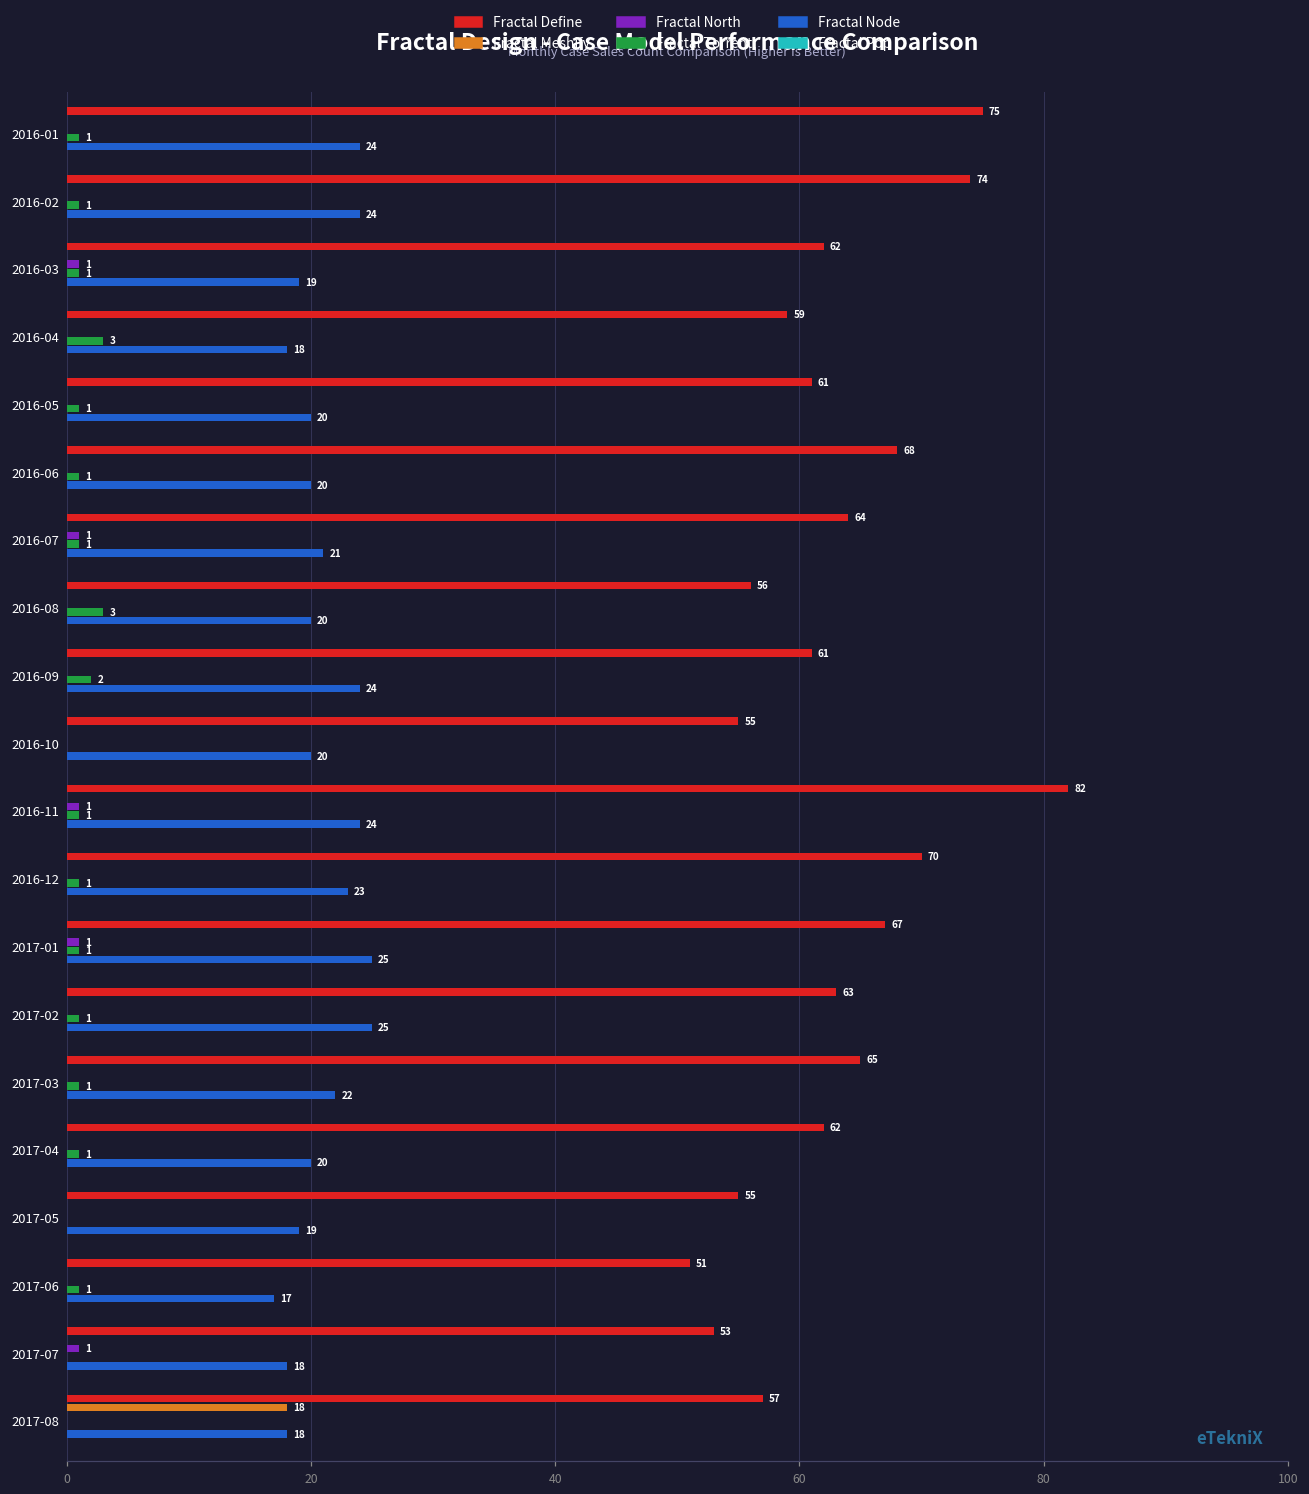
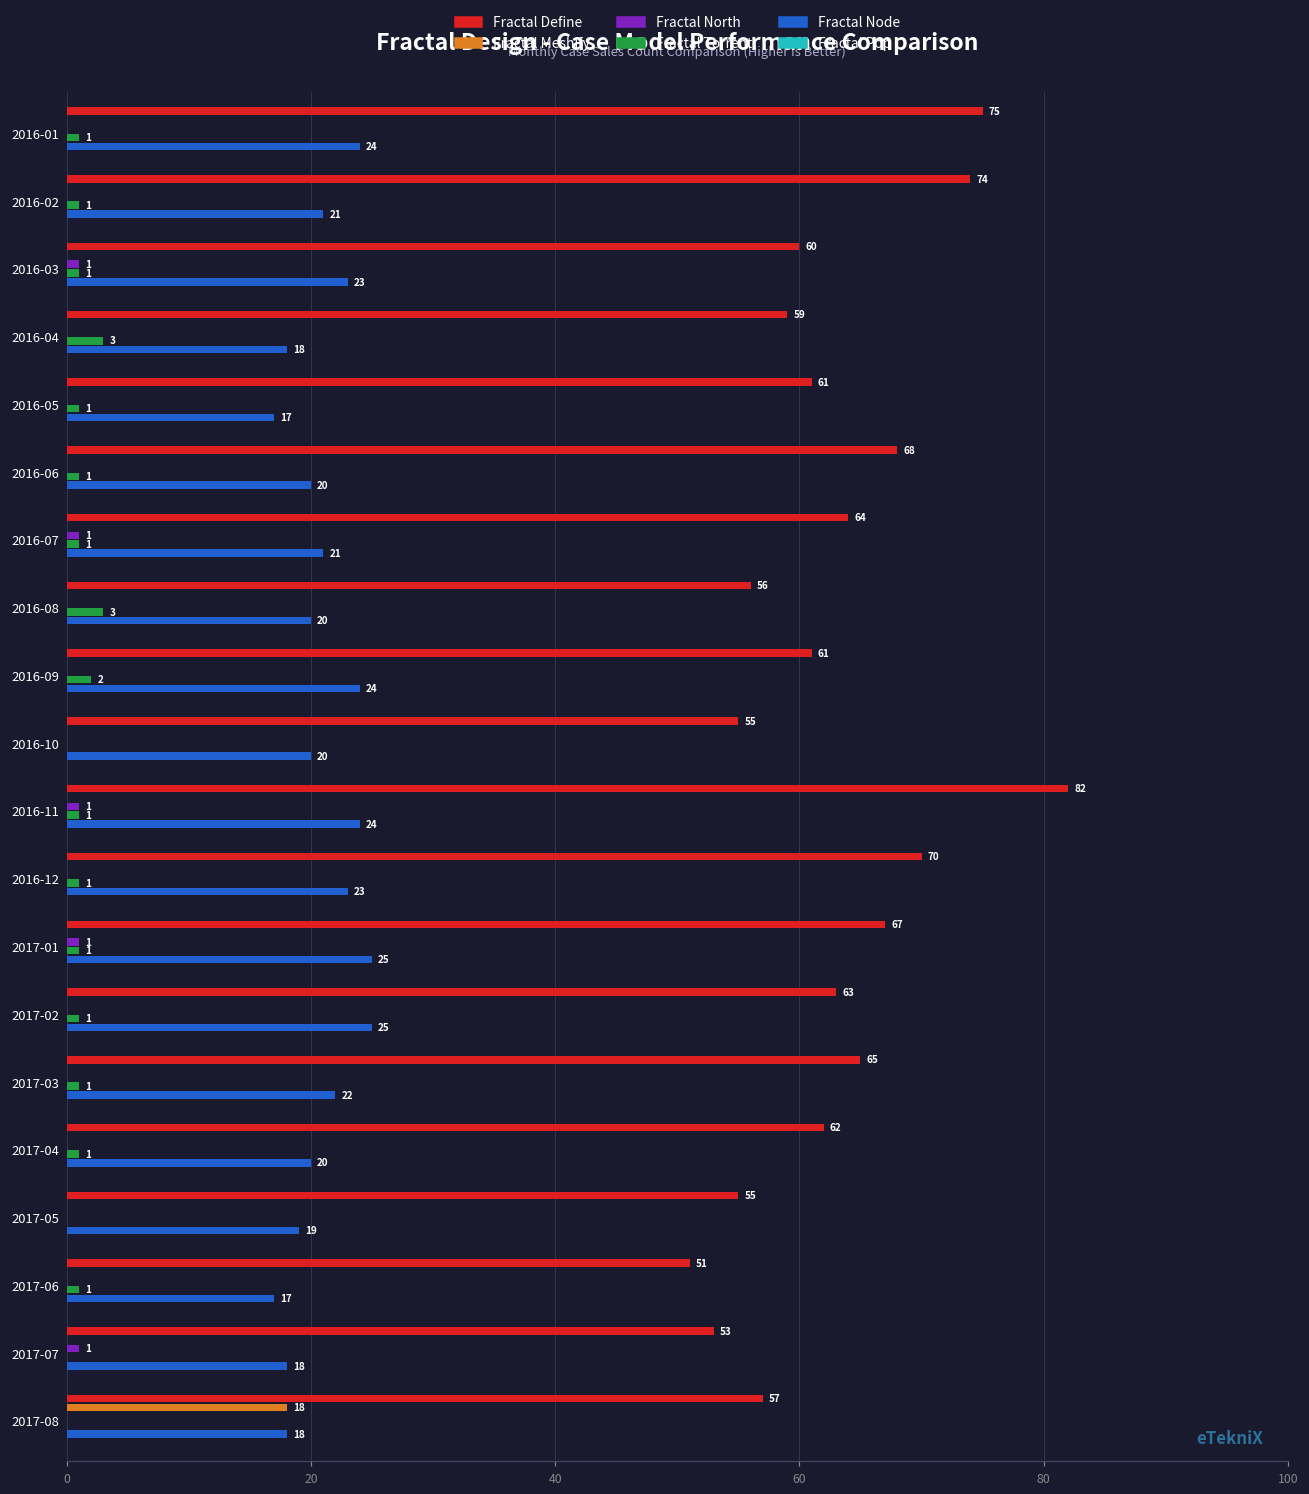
  {
    "Fractal Define": {
      "2016-01": 75,
      "2016-02": 74,
-     "2016-03": 62,
+     "2016-03": 60,
      "2016-04": 59,
      "2016-05": 61,
      "2016-06": 68,
      "2016-07": 64,
      "2016-08": 56,
      "2016-09": 61,
      "2016-10": 55,
      "2016-11": 82,
      "2016-12": 70,
      "2017-01": 67,
      "2017-02": 63,
      "2017-03": 65,
      "2017-04": 62,
      "2017-05": 55,
      "2017-06": 51,
      "2017-07": 53,
      "2017-08": 57
    },
    "Fractal Meshify": {
      "2017-08": 18
    },
    "Fractal North": {
      "2016-03": 1,
      "2016-07": 1,
      "2016-11": 1,
      "2017-01": 1,
      "2017-07": 1
    },
    "Fractal Torrent": {
      "2016-01": 1,
      "2016-02": 1,
      "2016-03": 1,
      "2016-04": 3,
      "2016-05": 1,
      "2016-06": 1,
      "2016-07": 1,
      "2016-08": 3,
      "2016-09": 2,
      "2016-11": 1,
      "2016-12": 1,
      "2017-01": 1,
      "2017-02": 1,
      "2017-03": 1,
      "2017-04": 1,
      "2017-06": 1
    },
    "Fractal Node": {
      "2016-01": 24,
-     "2016-02": 24,
-     "2016-03": 19,
+     "2016-02": 21,
+     "2016-03": 23,
      "2016-04": 18,
-     "2016-05": 20,
+     "2016-05": 17,
      "2016-06": 20,
      "2016-07": 21,
      "2016-08": 20,
      "2016-09": 24,
      "2016-10": 20,
      "2016-11": 24,
      "2016-12": 23,
      "2017-01": 25,
      "2017-02": 25,
      "2017-03": 22,
      "2017-04": 20,
      "2017-05": 19,
      "2017-06": 17,
      "2017-07": 18,
      "2017-08": 18
    },
    "Fractal Pop": {
      "2016-01": 0.0,
      "2016-02": 0.0,
      "2016-03": 0.0,
      "2016-04": 0.0,
      "2016-05": 0.0,
      "2016-06": 0.0,
      "2016-07": 0.0,
      "2016-08": 0.0,
      "2016-09": 0.0,
      "2016-10": 0.0,
      "2016-11": 0.0,
      "2016-12": 0.0,
      "2017-01": 0.0,
      "2017-02": 0.0,
      "2017-03": 0.0,
      "2017-04": 0.0,
      "2017-05": 0.0,
      "2017-06": 0.0,
      "2017-07": 0.0,
      "2017-08": 0.0
    }
  }
